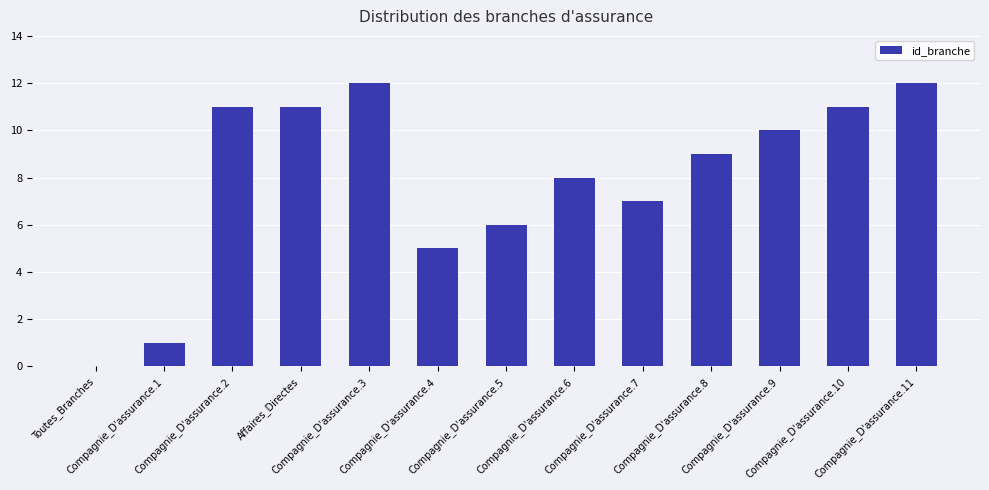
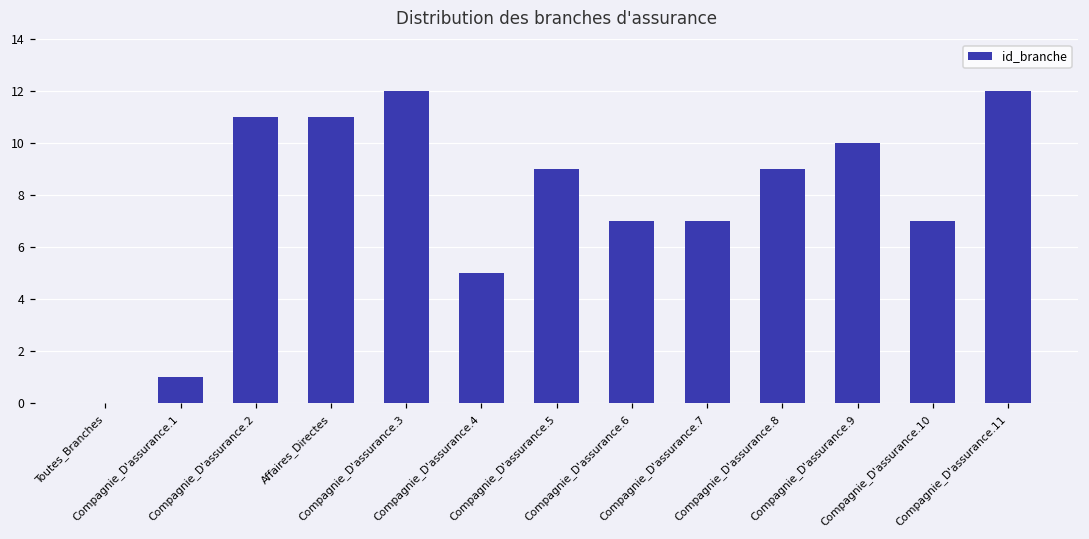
  {
    "Toutes_Branches": 0,
    "Compagnie_D'assurance.1": 1,
    "Compagnie_D'assurance.2": 11,
    "Affaires_Directes": 11,
    "Compagnie_D'assurance.3": 12,
    "Compagnie_D'assurance.4": 5,
-   "Compagnie_D'assurance.5": 6,
-   "Compagnie_D'assurance.6": 8,
+   "Compagnie_D'assurance.5": 9,
+   "Compagnie_D'assurance.6": 7,
    "Compagnie_D'assurance.7": 7,
    "Compagnie_D'assurance.8": 9,
    "Compagnie_D'assurance.9": 10,
-   "Compagnie_D'assurance.10": 11,
+   "Compagnie_D'assurance.10": 7,
    "Compagnie_D'assurance.11": 12
  }
